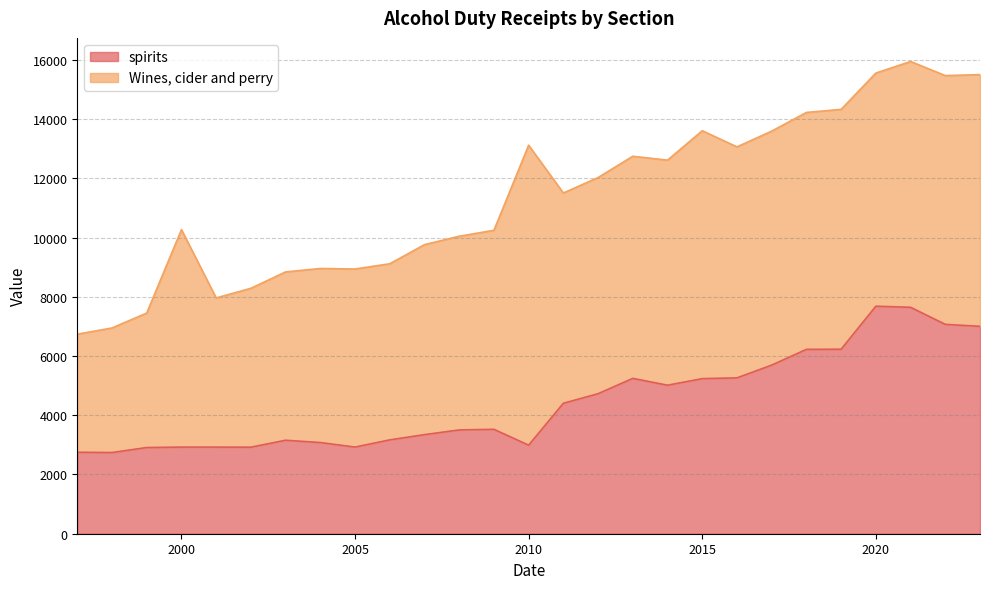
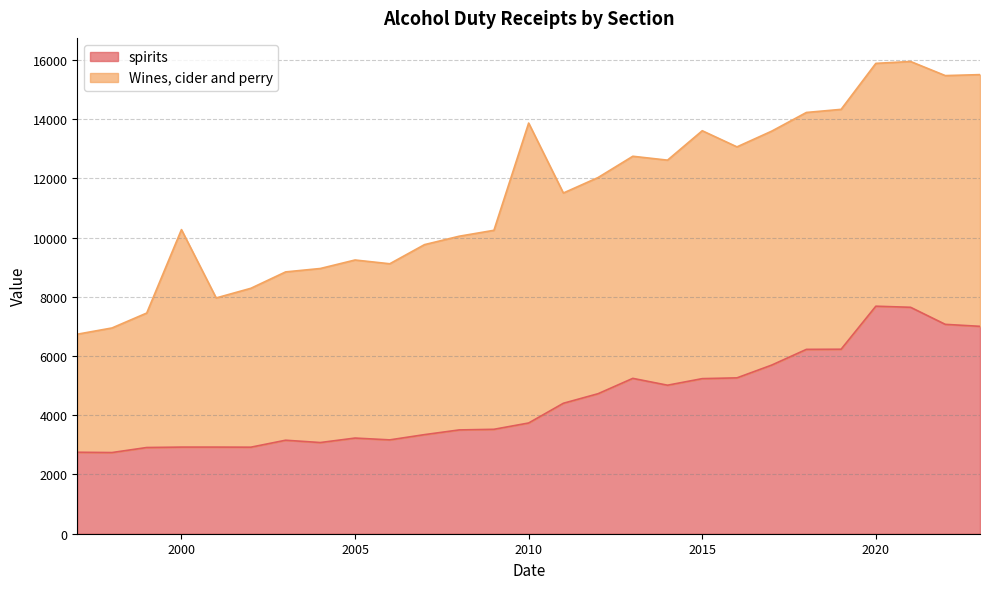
  {
    "spirits": {
      "2000": 2900,
-     "2005": 2900,
-     "2010": 3000,
+     "2005": 3200,
+     "2010": 3700,
      "2015": 5200,
      "2020": 7700
    },
    "Wines, cider and perry": {
      "2000": 7300,
      "2005": 6000,
      "2010": 10100,
      "2015": 8400,
-     "2020": 7900
+     "2020": 8200
    }
  }
